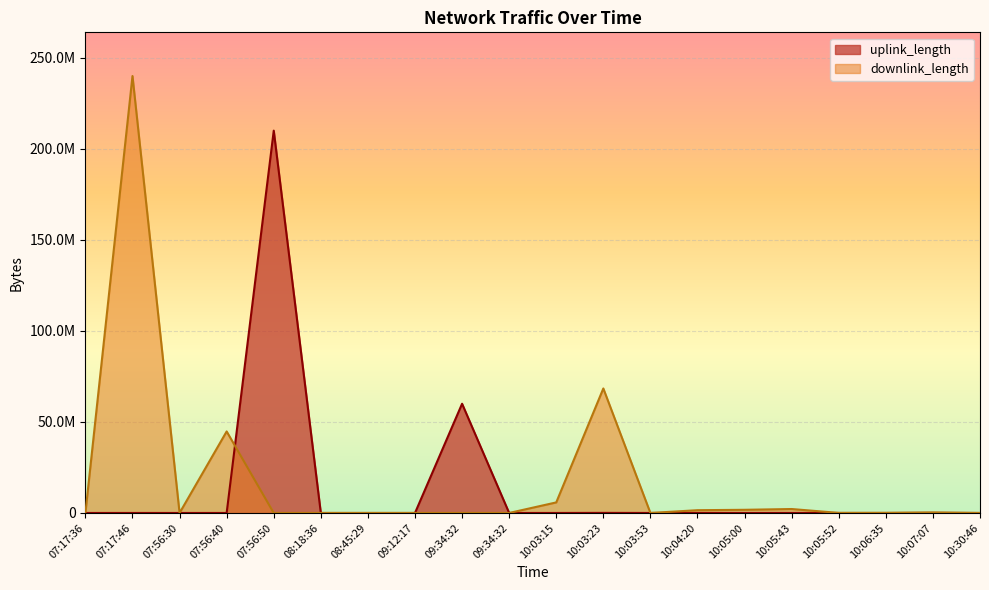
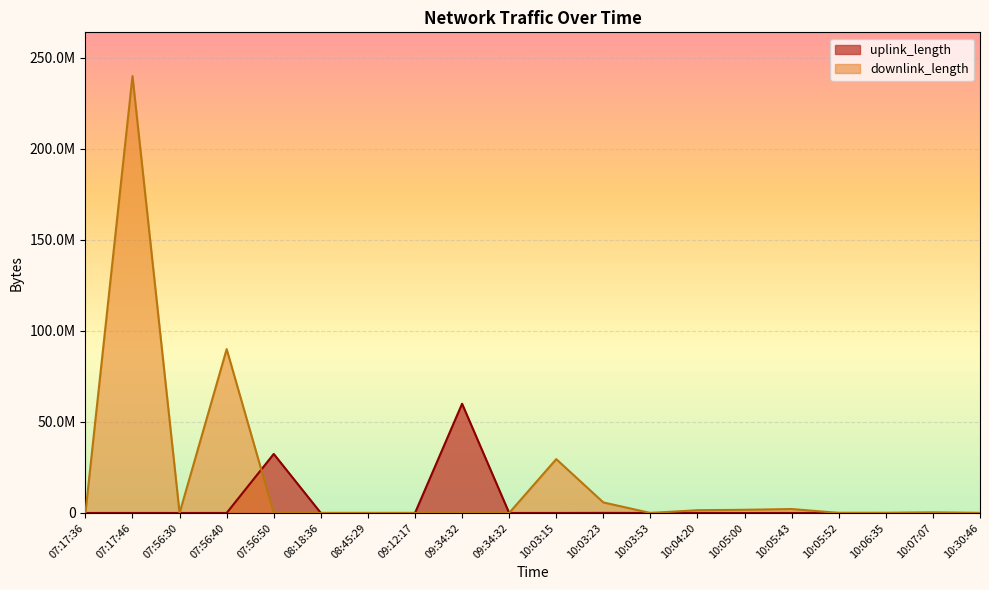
  {
    "uplink_length": {
      "07:17:46": 0,
      "07:56:40": 0,
-     "07:56:50": 210000000,
+     "07:56:50": 32000000,
      "10:03:15": 0,
      "10:03:23": 0,
      "10:04:20": 0,
      "10:05:00": 0,
      "10:05:43": 0
    },
    "downlink_length": {
      "07:17:46": 240000000,
-     "07:56:40": 45000000,
+     "07:56:40": 90000000,
      "07:56:50": 0,
-     "10:03:15": 6000000,
-     "10:03:23": 68000000,
+     "10:03:15": 30000000,
+     "10:03:23": 6000000,
      "10:04:20": 2000000,
      "10:05:00": 2000000,
      "10:05:43": 2000000
    }
  }
